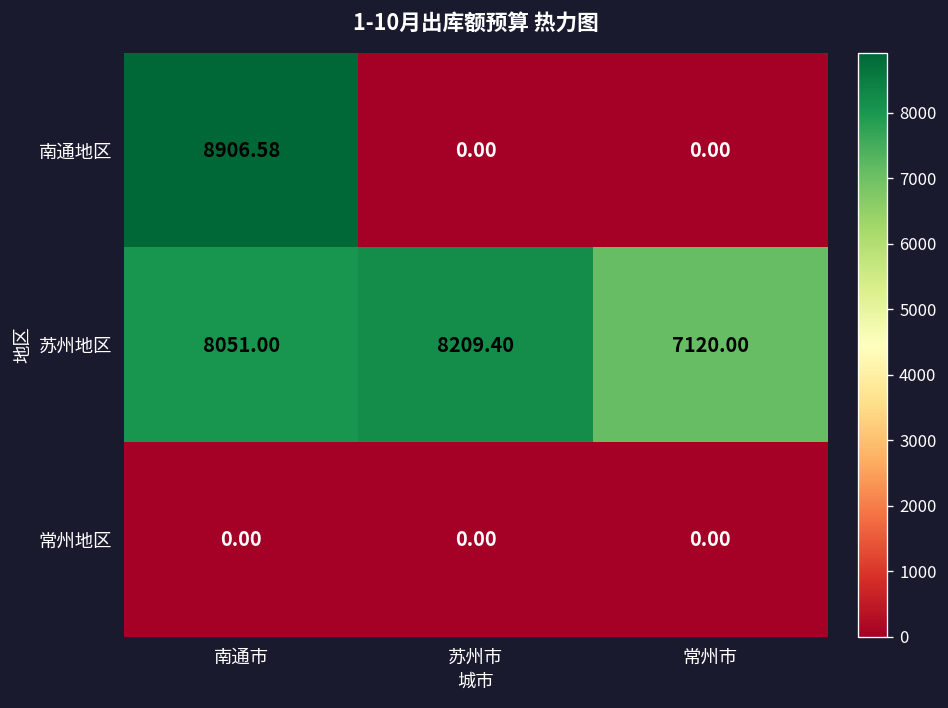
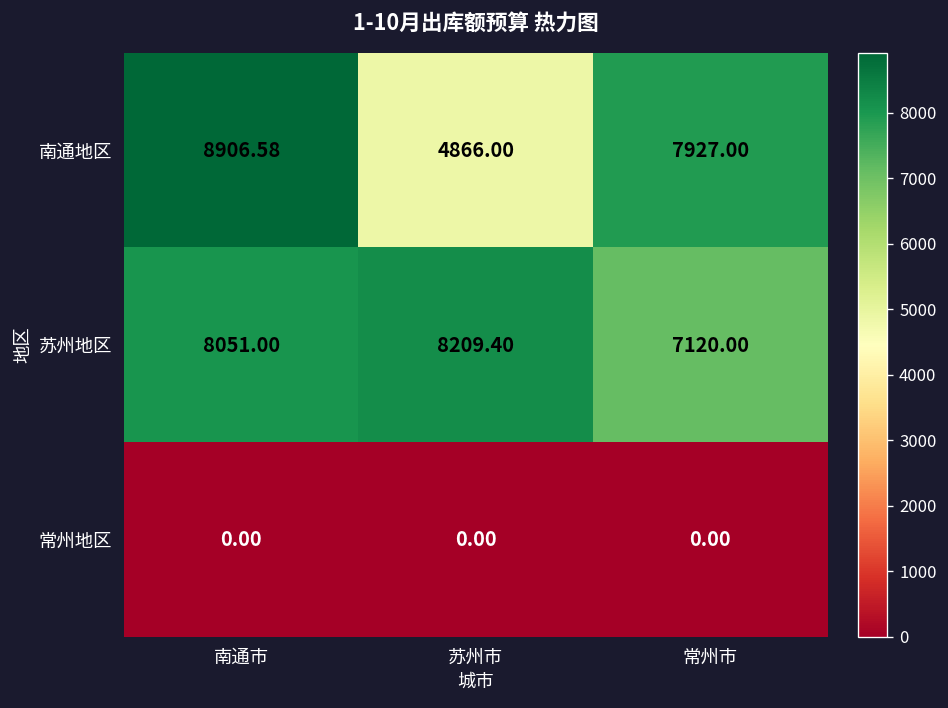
  {
    "南通地区": {
      "南通市": 8906.58,
-     "苏州市": 0.00,
-     "常州市": 0.00
+     "苏州市": 4866.00,
+     "常州市": 7927.00
    },
    "苏州地区": {
      "南通市": 8051.00,
      "苏州市": 8209.40,
      "常州市": 7120.00
    },
    "常州地区": {
      "南通市": 0.00,
      "苏州市": 0.00,
      "常州市": 0.00
    }
  }
